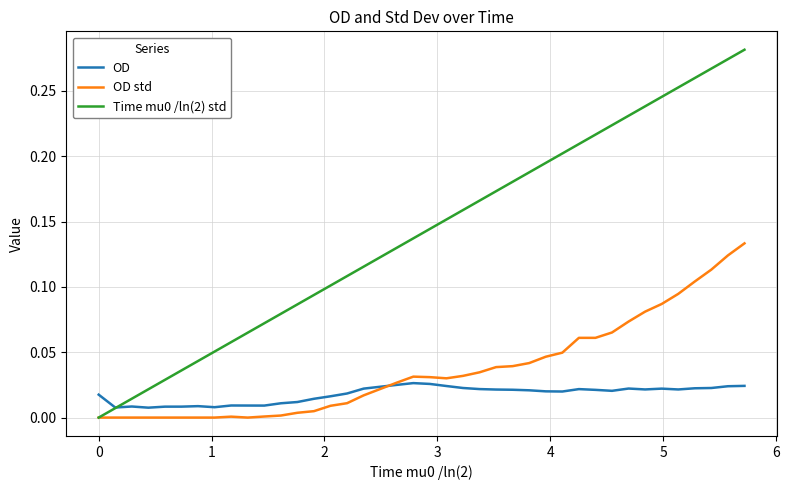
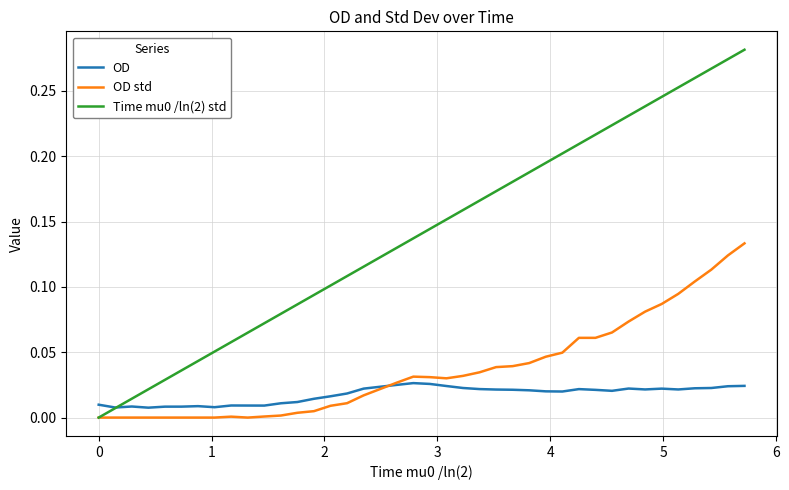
  {
    "OD": {
-     "0": 0.018
+     "0": 0.010
    }
  }
